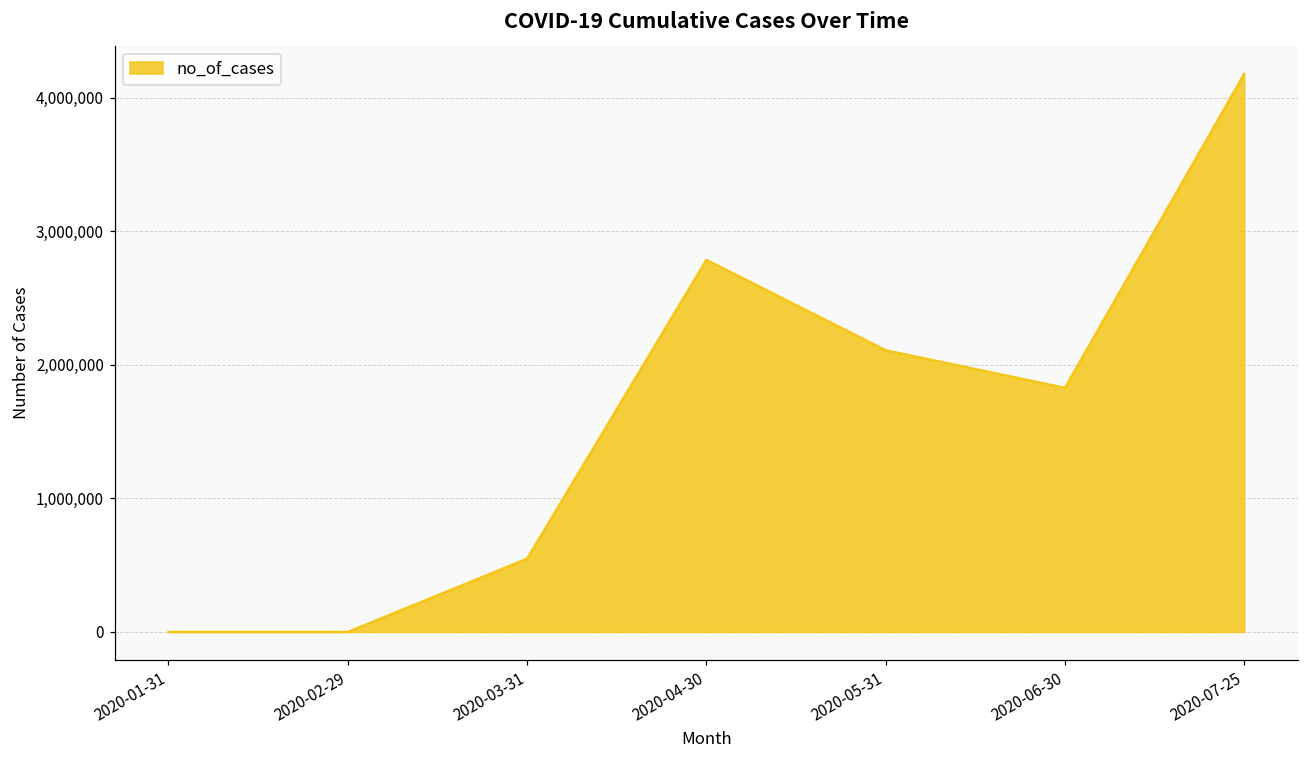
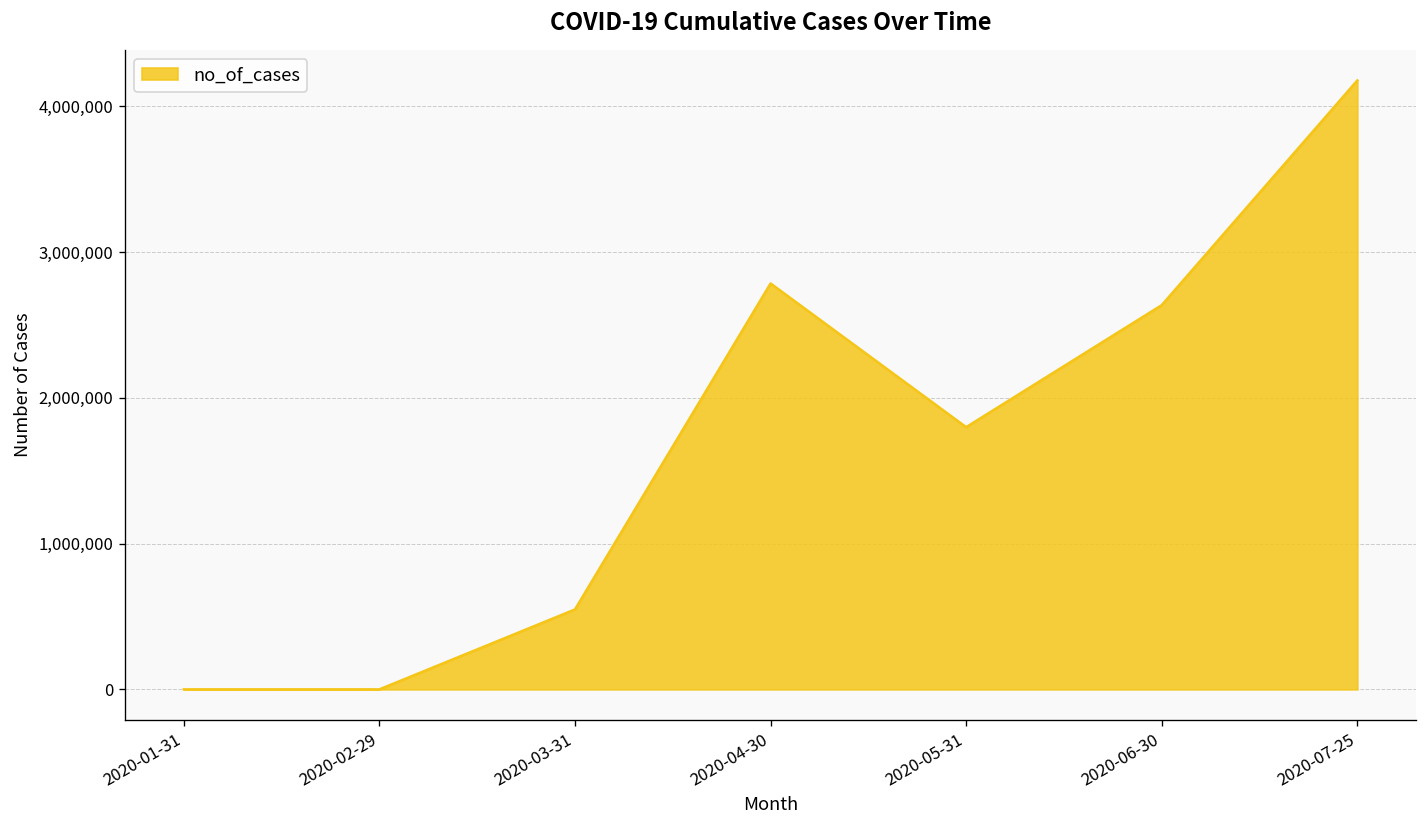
  {
    "2020-01-31": "0",
    "2020-02-29": "0",
    "2020-03-31": "550,000",
    "2020-04-30": "2,790,000",
-   "2020-05-31": "2,110,000",
-   "2020-06-30": "1,830,000",
+   "2020-05-31": "1,800,000",
+   "2020-06-30": "2,640,000",
    "2020-07-25": "4,180,000"
  }
